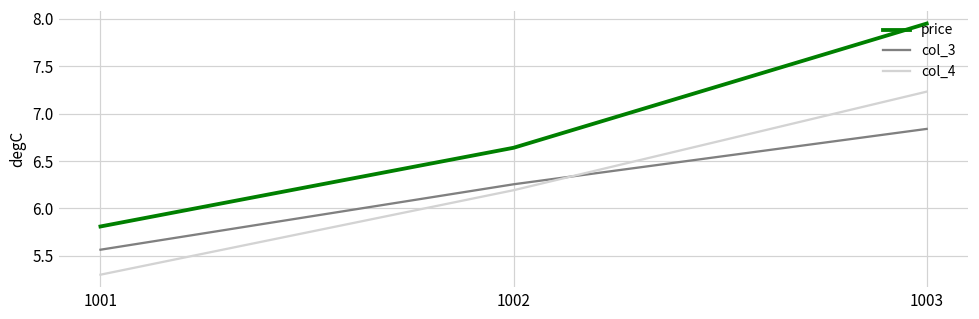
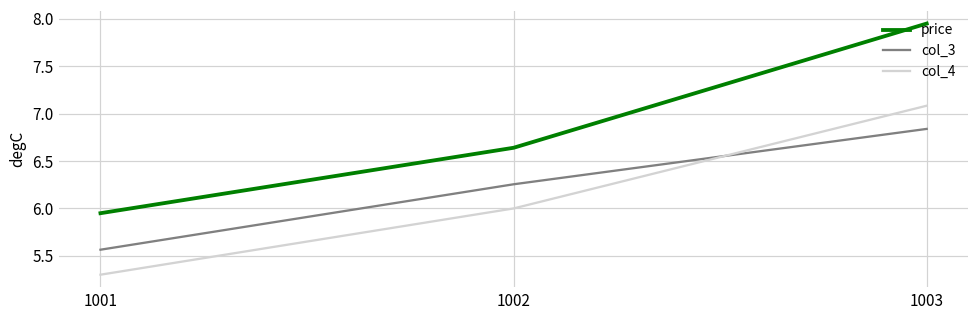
  {
    "price": {
-     "1001": 5.8,
+     "1001": 6.0,
      "1002": 6.6,
      "1003": 8.0
    },
    "col_3": {
      "1001": 5.6,
      "1002": 6.3,
      "1003": 6.8
    },
    "col_4": {
      "1001": 5.3,
-     "1002": 6.2,
-     "1003": 7.2
+     "1002": 6.0,
+     "1003": 7.1
    }
  }
